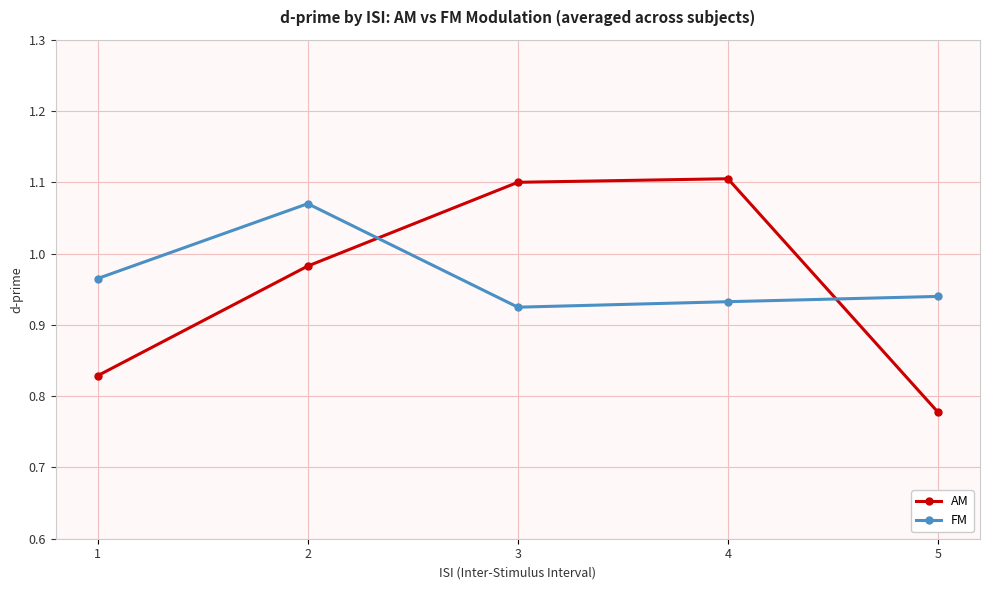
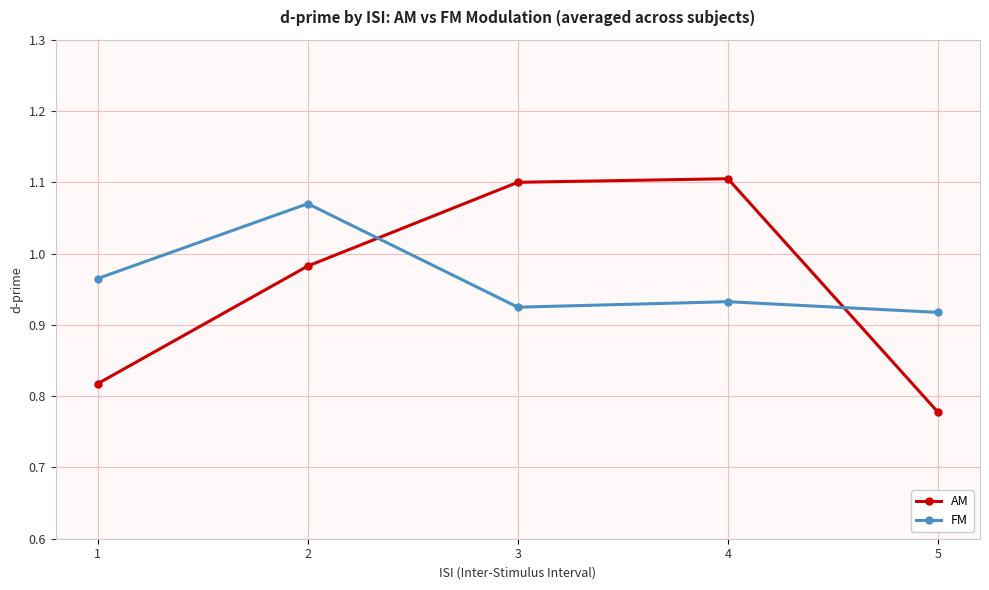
  {
    "AM": {
-     "1": 0.83,
+     "1": 0.82,
      "2": 0.98,
      "3": 1.10,
      "4": 1.11,
      "5": 0.78
    },
    "FM": {
      "1": 0.97,
      "2": 1.07,
      "3": 0.92,
      "4": 0.93,
-     "5": 0.94
+     "5": 0.92
    }
  }
